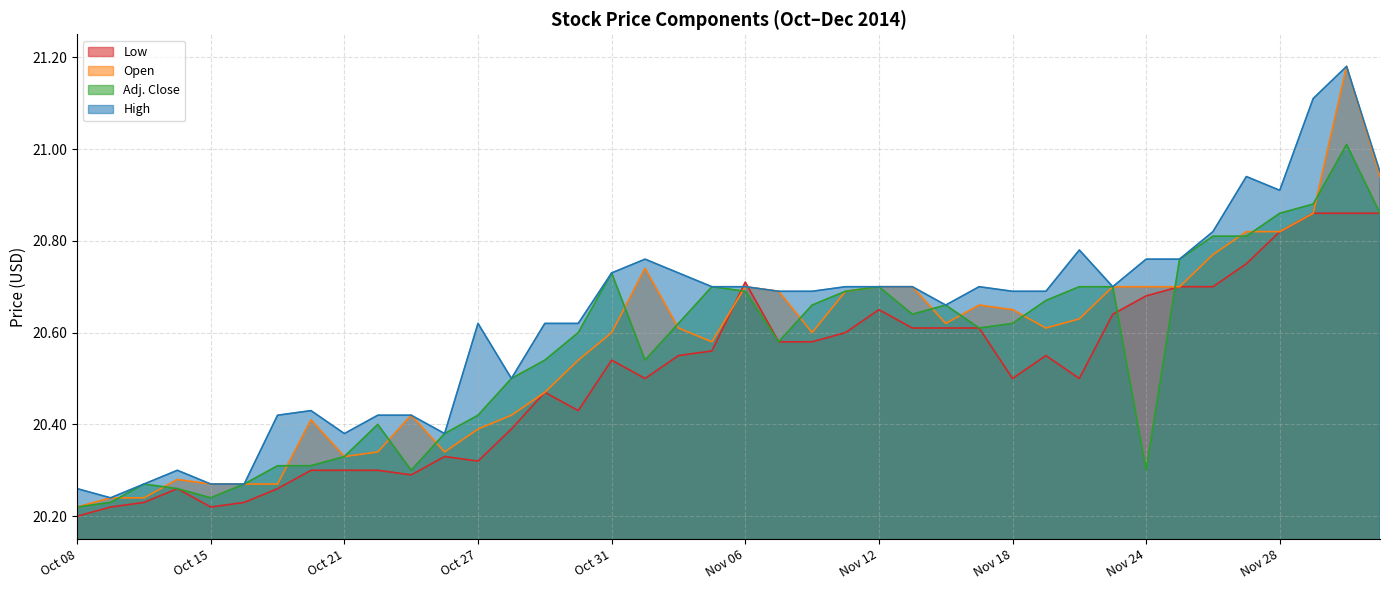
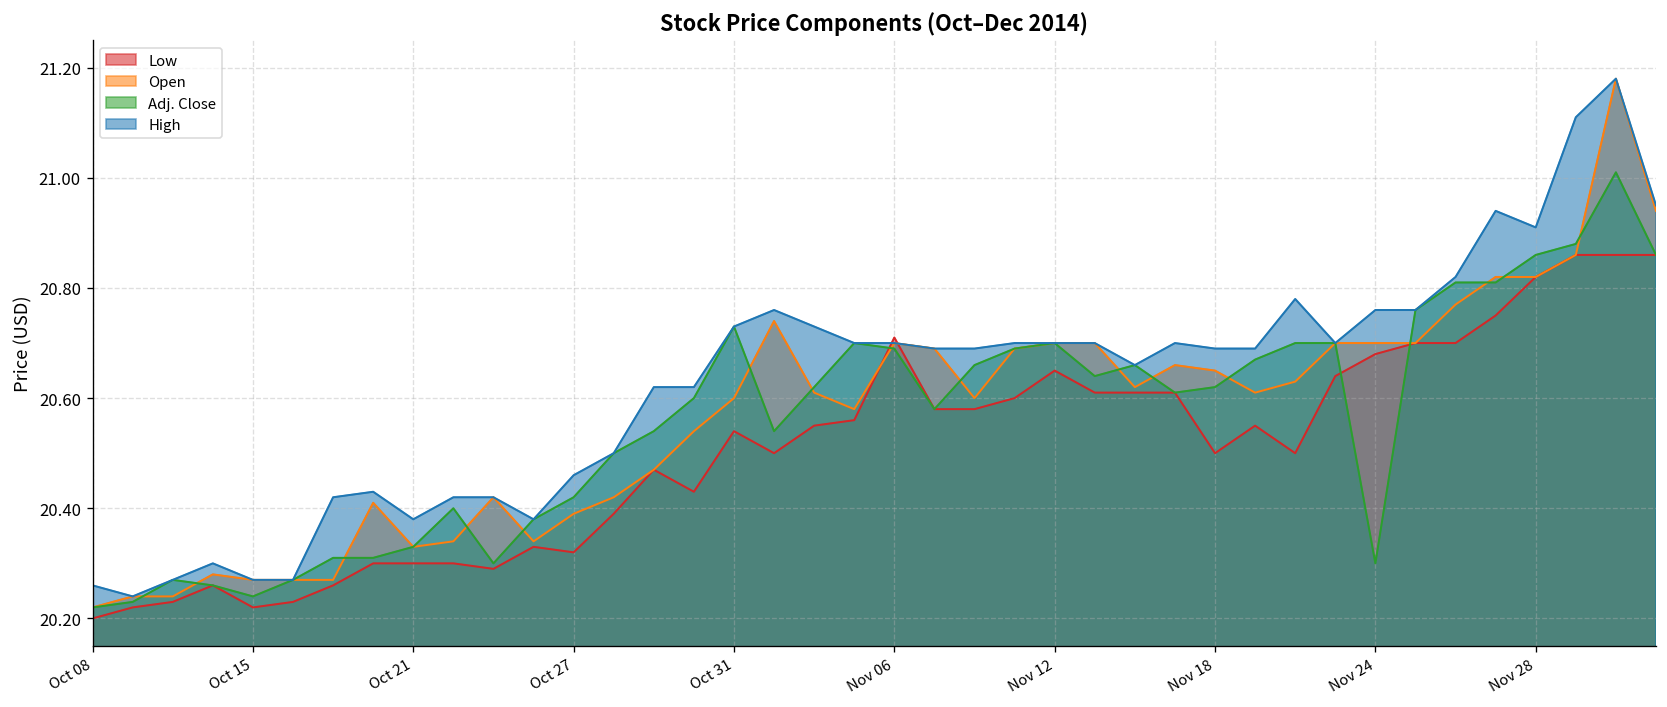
  {
    "Low": {
      "Oct 08": 20.20,
      "Oct 15": 20.22,
      "Oct 21": 20.30,
      "Oct 27": 20.32,
      "Oct 31": 20.54,
      "Nov 06": 20.71,
      "Nov 12": 20.65,
      "Nov 18": 20.50,
      "Nov 24": 20.68
    },
    "Open": {
      "Oct 27": 20.39,
      "Oct 31": 20.60,
      "Nov 18": 20.65,
      "Nov 24": 20.70
    },
    "Adj. Close": {
      "Oct 15": 20.24,
      "Oct 27": 20.42,
      "Nov 06": 20.69,
      "Nov 18": 20.62,
      "Nov 24": 20.30,
      "Nov 28": 20.86
    },
    "High": {
      "Oct 08": 20.26,
      "Oct 21": 20.38,
-     "Oct 27": 20.62,
+     "Oct 27": 20.46,
      "Nov 18": 20.69,
      "Nov 24": 20.76,
      "Nov 28": 20.91
    }
  }
